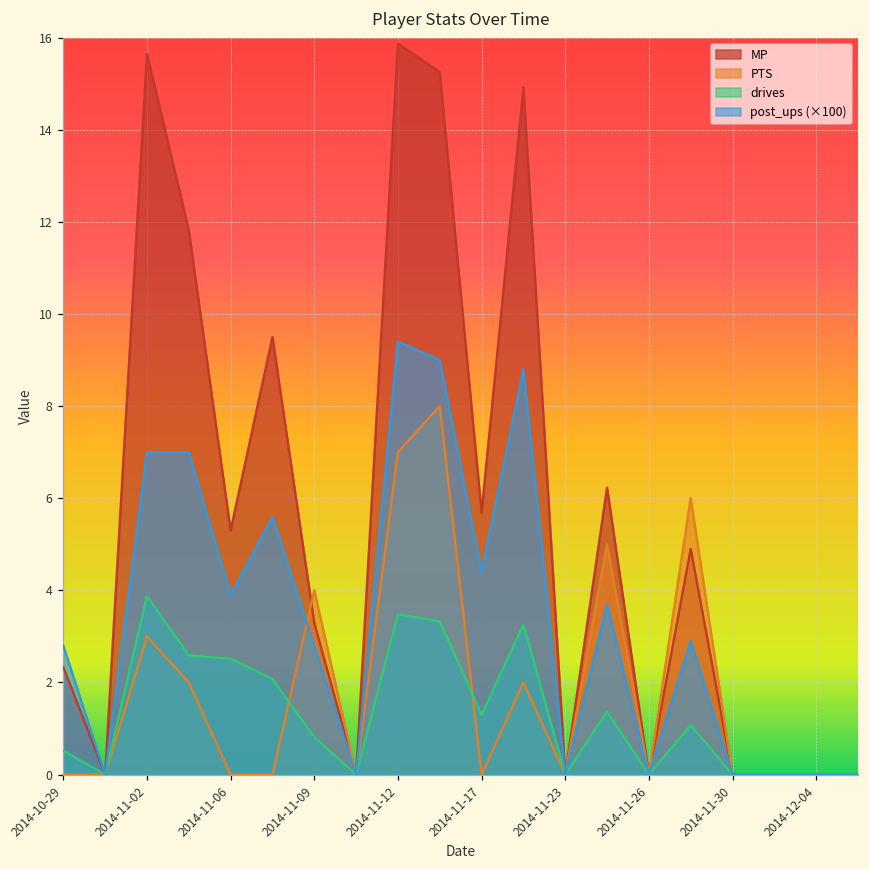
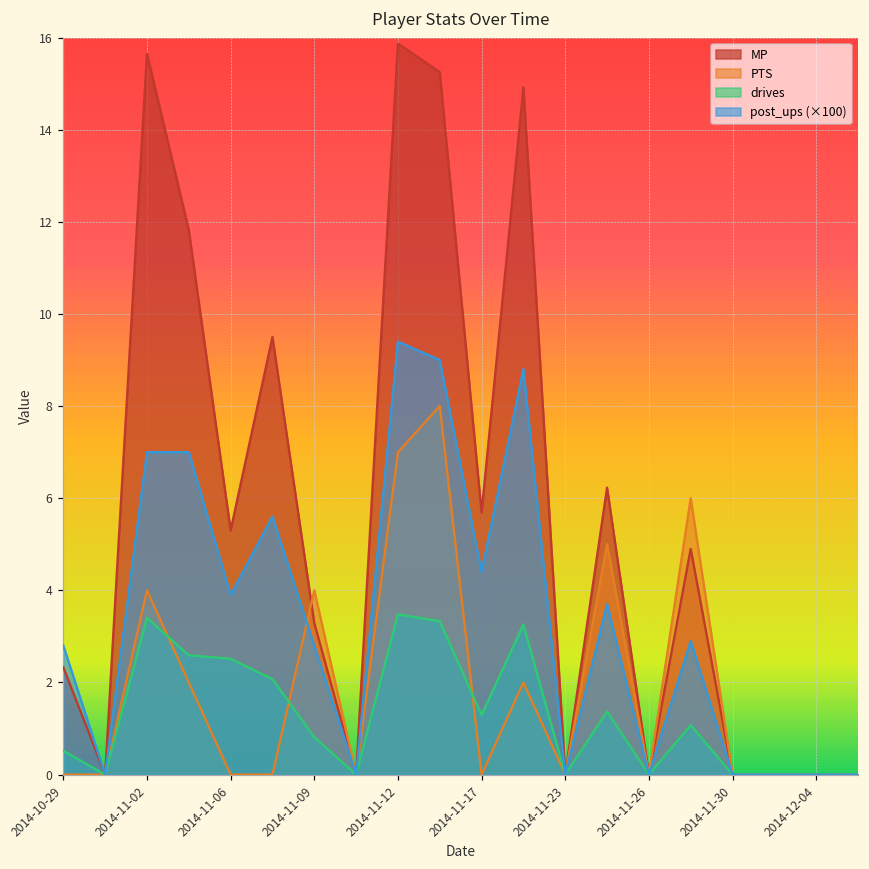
  {
    "MP": {
      "2014-10-29": 2.3,
      "2014-11-02": 15.7,
      "2014-11-06": 5.3,
      "2014-11-09": 3.3,
      "2014-11-12": 15.9,
      "2014-11-17": 5.7
    },
    "PTS": {
      "2014-10-29": 0,
-     "2014-11-02": 3,
+     "2014-11-02": 4,
      "2014-11-06": 0,
      "2014-11-09": 4,
      "2014-11-12": 7,
      "2014-11-17": 0
    },
    "drives": {
      "2014-10-29": 0.5,
-     "2014-11-02": 3.9,
+     "2014-11-02": 3.4,
      "2014-11-06": 2.5,
      "2014-11-09": 0.8,
      "2014-11-12": 3.5,
      "2014-11-17": 1.3
    },
    "post_ups (×100)": {
      "2014-10-29": 2.8,
      "2014-11-02": 7.0,
      "2014-11-06": 3.9,
      "2014-11-09": 2.8,
      "2014-11-12": 9.4,
      "2014-11-17": 4.4
    }
  }
